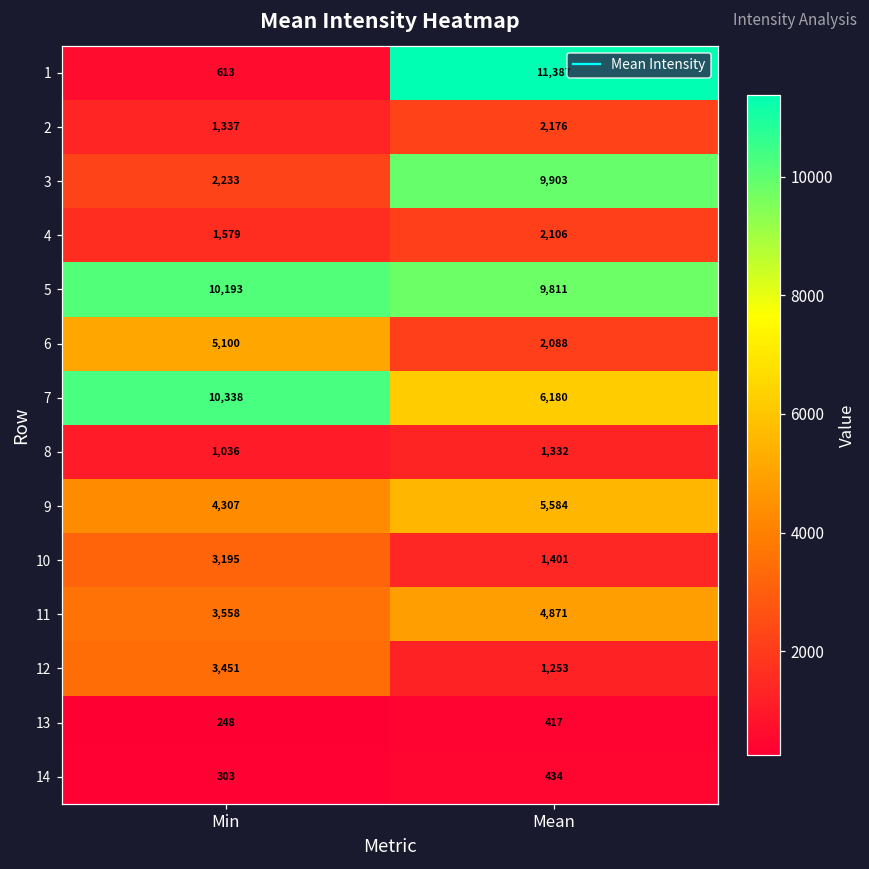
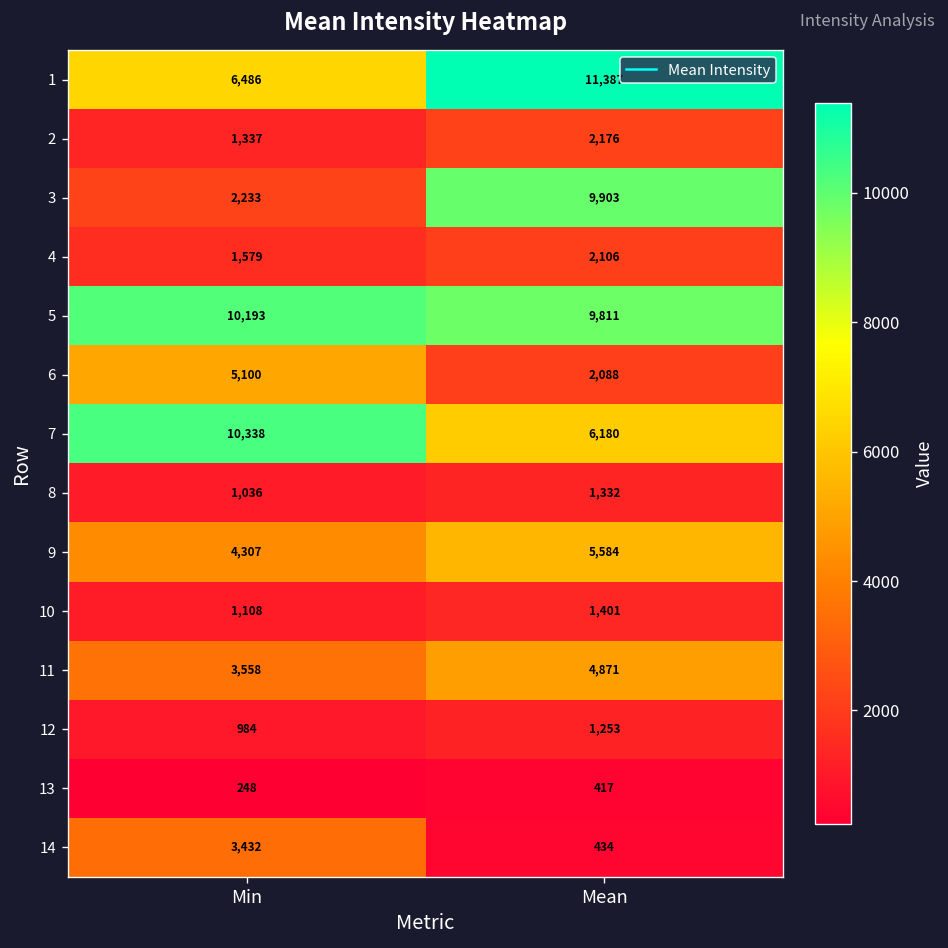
  {
    "1": {
-     "Min": "613"
+     "Min": "6,486"
    },
    "2": {
      "Min": "1,337",
      "Mean": "2,176"
    },
    "3": {
      "Min": "2,233",
      "Mean": "9,903"
    },
    "4": {
      "Min": "1,579",
      "Mean": "2,106"
    },
    "5": {
      "Min": "10,193",
      "Mean": "9,811"
    },
    "6": {
      "Min": "5,100",
      "Mean": "2,088"
    },
    "7": {
      "Min": "10,338",
      "Mean": "6,180"
    },
    "8": {
      "Min": "1,036",
      "Mean": "1,332"
    },
    "9": {
      "Min": "4,307",
      "Mean": "5,584"
    },
    "10": {
-     "Min": "3,195",
+     "Min": "1,108",
      "Mean": "1,401"
    },
    "11": {
      "Min": "3,558",
      "Mean": "4,871"
    },
    "12": {
-     "Min": "3,451",
+     "Min": "984",
      "Mean": "1,253"
    },
    "13": {
      "Min": "248",
      "Mean": "417"
    },
    "14": {
-     "Min": "303",
+     "Min": "3,432",
      "Mean": "434"
    }
  }
